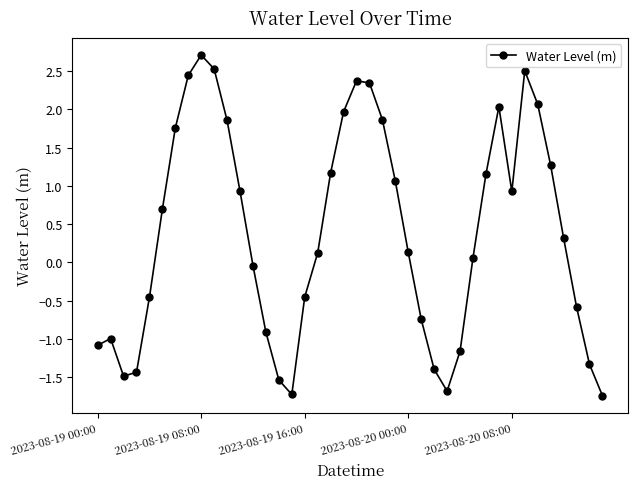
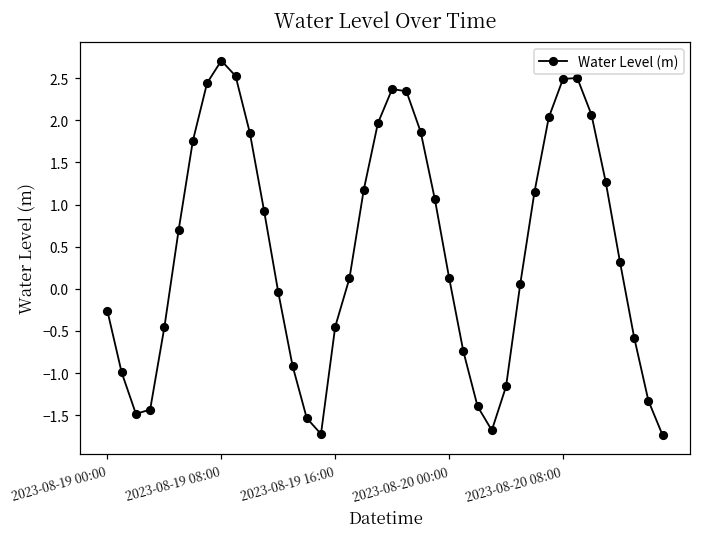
  {
-   "2023-08-19 00:00": -1.1,
+   "2023-08-19 00:00": -0.3,
    "2023-08-19 08:00": 2.7,
    "2023-08-19 16:00": -0.4,
    "2023-08-20 00:00": 0.1,
-   "2023-08-20 08:00": 0.9
+   "2023-08-20 08:00": 2.5
  }
